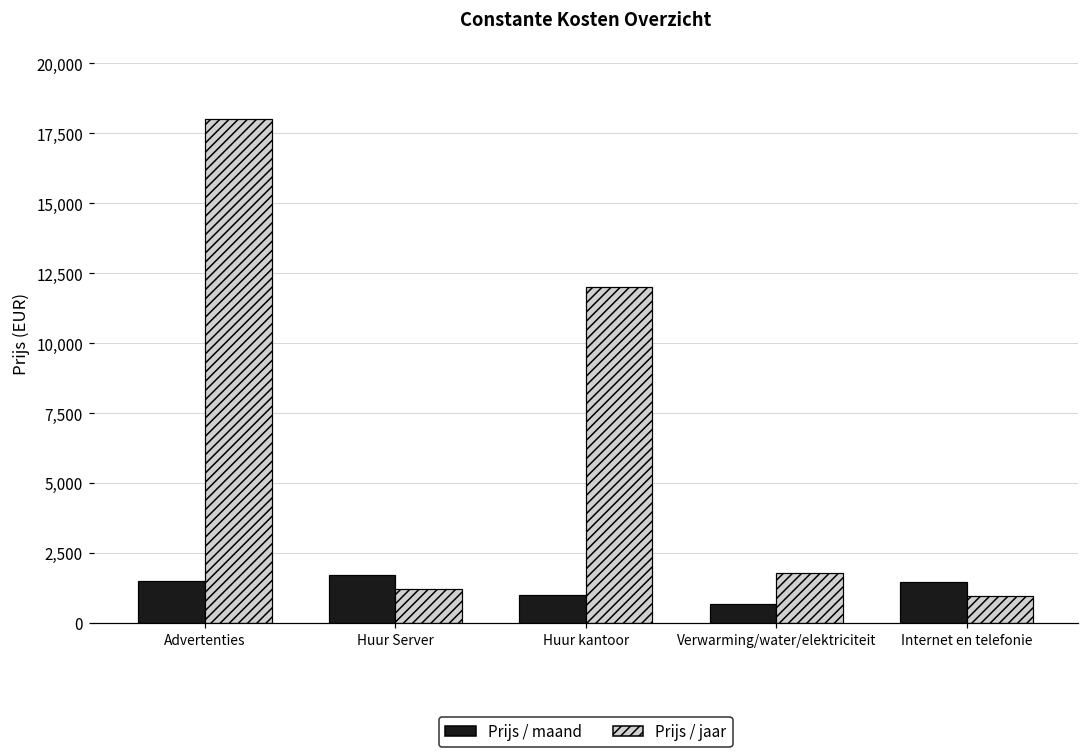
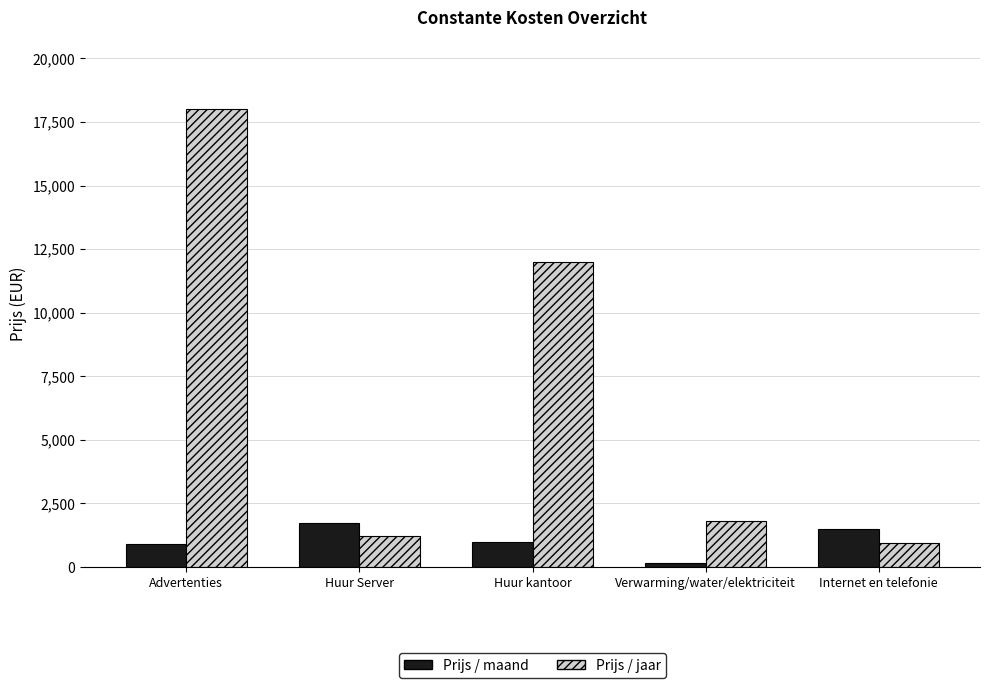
  {
    "Prijs / maand": {
-     "Advertenties": "1,500",
+     "Advertenties": "900",
      "Huur Server": "1,700",
      "Huur kantoor": "1,000",
-     "Verwarming/water/elektriciteit": "700",
+     "Verwarming/water/elektriciteit": "200",
      "Internet en telefonie": "1,500"
    },
    "Prijs / jaar": {
      "Advertenties": "18,000",
      "Huur Server": "1,200",
      "Huur kantoor": "12,000",
      "Verwarming/water/elektriciteit": "1,800",
      "Internet en telefonie": "1,000"
    }
  }
